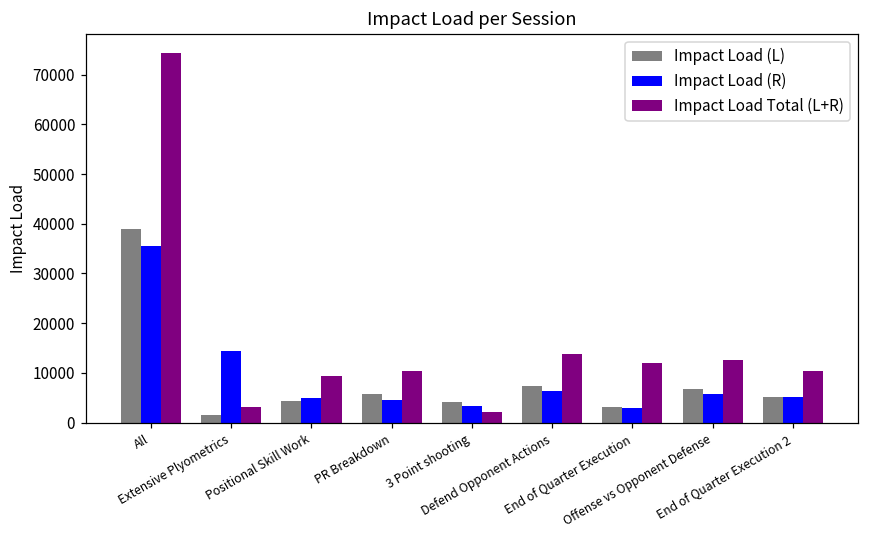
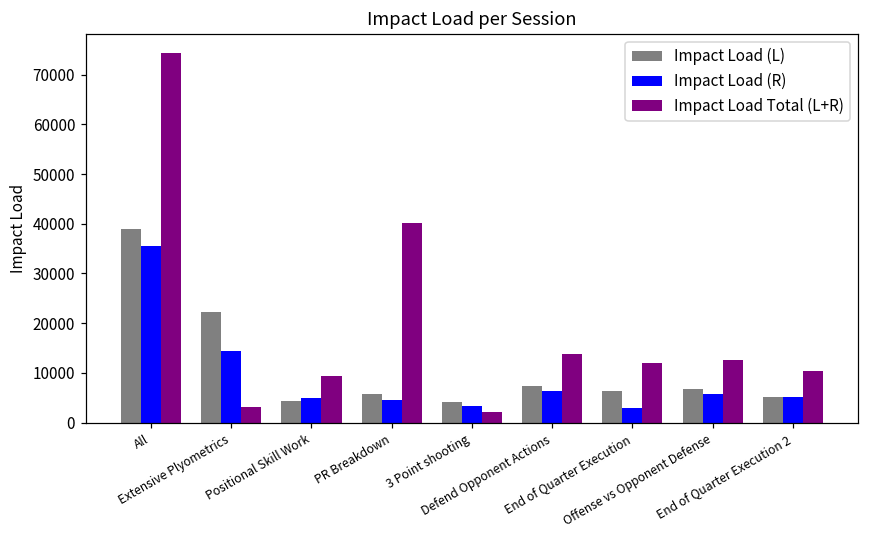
  {
    "Impact Load (L)": {
      "All": 39000,
-     "Extensive Plyometrics": 2000,
+     "Extensive Plyometrics": 22000,
      "Positional Skill Work": 4000,
      "PR Breakdown": 6000,
      "3 Point shooting": 4000,
      "Defend Opponent Actions": 7000,
-     "End of Quarter Execution": 3000,
+     "End of Quarter Execution": 6000,
      "Offense vs Opponent Defense": 7000,
      "End of Quarter Execution 2": 5000
    },
    "Impact Load (R)": {
      "All": 35000,
      "Extensive Plyometrics": 14000,
      "Positional Skill Work": 5000,
      "PR Breakdown": 5000,
      "3 Point shooting": 3000,
      "Defend Opponent Actions": 6000,
      "End of Quarter Execution": 3000,
      "Offense vs Opponent Defense": 6000,
      "End of Quarter Execution 2": 5000
    },
    "Impact Load Total (L+R)": {
      "All": 74000,
      "Extensive Plyometrics": 3000,
      "Positional Skill Work": 9000,
-     "PR Breakdown": 10000,
+     "PR Breakdown": 40000,
      "3 Point shooting": 2000,
      "Defend Opponent Actions": 14000,
      "End of Quarter Execution": 12000,
      "Offense vs Opponent Defense": 12000,
      "End of Quarter Execution 2": 10000
    }
  }
